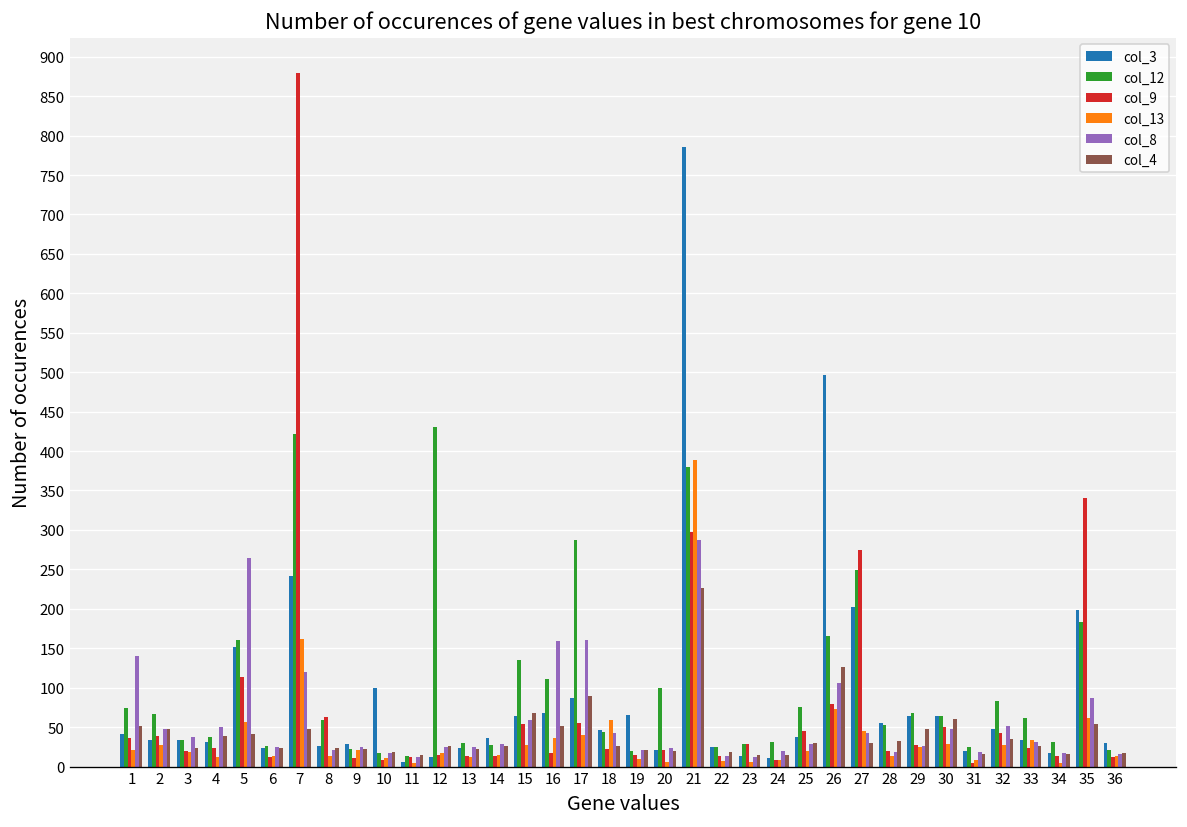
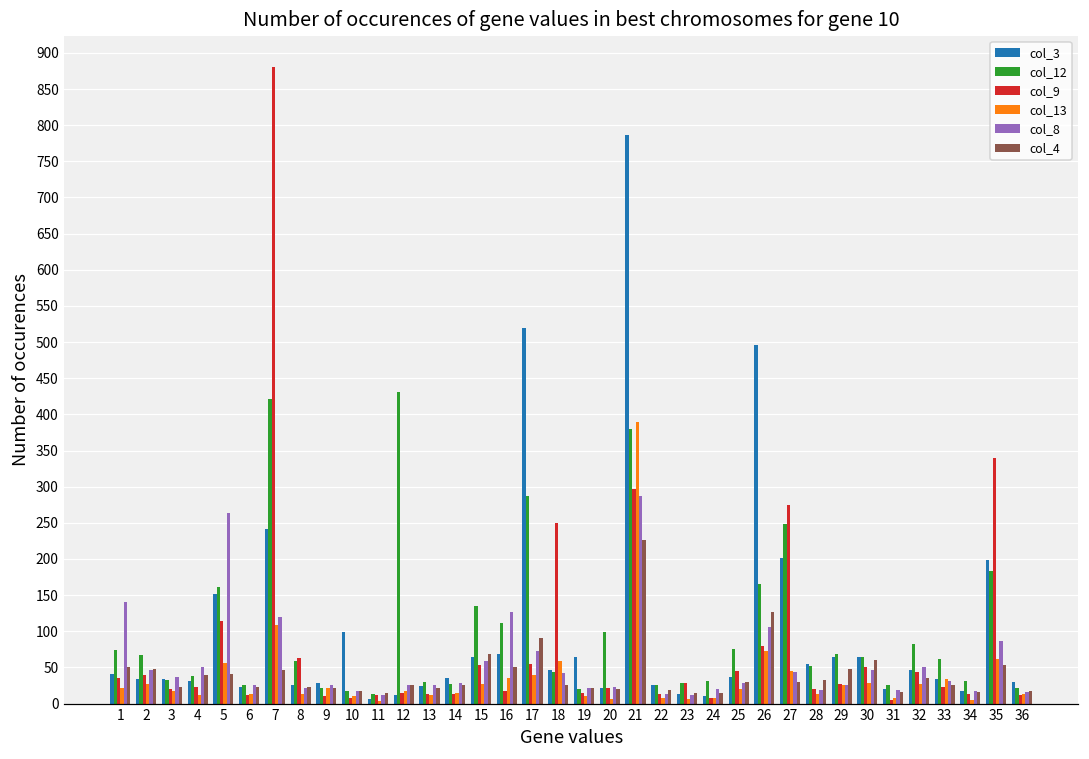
  {
    "col_3": {
      "1": 40,
      "2": 30,
      "3": 30,
      "4": 30,
      "5": 150,
      "6": 20,
      "7": 240,
      "8": 30,
      "9": 30,
      "10": 100,
      "11": 10,
      "12": 10,
      "13": 20,
      "14": 40,
      "15": 60,
      "16": 70,
-     "17": 90,
+     "17": 520,
      "18": 50,
      "19": 70,
      "20": 20,
      "21": 790,
      "22": 30,
      "23": 10,
      "24": 10,
      "25": 40,
      "26": 500,
      "27": 200,
      "28": 60,
      "29": 60,
      "30": 60,
      "31": 20,
      "32": 50,
      "33": 30,
      "34": 20,
      "35": 200,
      "36": 30
    },
    "col_9": {
      "1": 40,
      "2": 40,
      "3": 20,
      "4": 20,
      "5": 110,
      "6": 10,
      "7": 880,
      "8": 60,
      "9": 10,
      "10": 10,
      "11": 10,
      "12": 20,
      "13": 10,
      "14": 10,
      "15": 50,
      "16": 20,
      "17": 60,
-     "18": 20,
+     "18": 250,
      "19": 20,
      "20": 20,
      "21": 300,
      "22": 10,
      "23": 30,
      "24": 10,
      "25": 50,
      "26": 80,
      "27": 280,
      "28": 20,
      "29": 30,
      "30": 50,
      "31": 10,
      "32": 40,
      "33": 20,
      "34": 10,
      "35": 340,
      "36": 10
    },
    "col_13": {
      "1": 20,
      "2": 30,
      "3": 20,
      "4": 10,
      "5": 60,
      "6": 10,
-     "7": 160,
+     "7": 110,
      "8": 10,
      "9": 20,
      "10": 10,
      "11": 0,
      "12": 20,
      "13": 10,
      "14": 10,
      "15": 30,
      "16": 40,
      "17": 40,
      "18": 60,
      "19": 10,
      "20": 10,
      "21": 390,
      "22": 10,
      "23": 10,
      "24": 10,
      "25": 20,
      "26": 70,
      "27": 50,
      "28": 10,
      "29": 30,
      "30": 30,
      "31": 10,
      "32": 30,
      "33": 30,
      "34": 10,
      "35": 60,
      "36": 10
    },
    "col_8": {
      "1": 140,
      "2": 50,
      "3": 40,
      "4": 50,
      "5": 260,
      "6": 30,
      "7": 120,
      "8": 20,
      "9": 30,
      "10": 20,
      "11": 10,
      "12": 30,
      "13": 30,
      "14": 30,
      "15": 60,
-     "16": 160,
-     "17": 160,
+     "16": 130,
+     "17": 70,
      "18": 40,
      "19": 20,
      "20": 20,
      "21": 290,
      "22": 10,
      "23": 10,
      "24": 20,
      "25": 30,
      "26": 110,
      "27": 40,
      "28": 20,
      "29": 30,
      "30": 50,
      "31": 20,
      "32": 50,
      "33": 30,
      "34": 20,
      "35": 90,
      "36": 20
    }
  }
